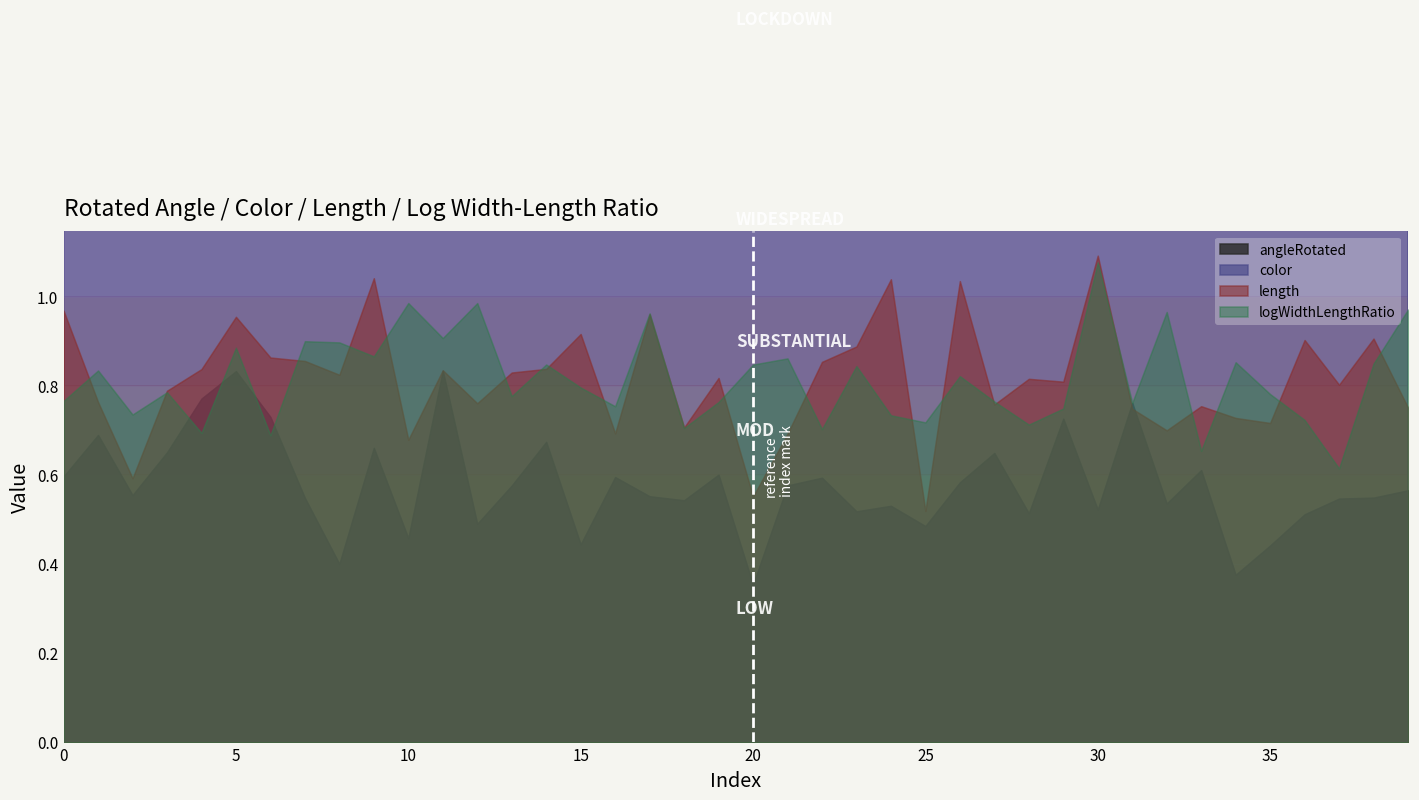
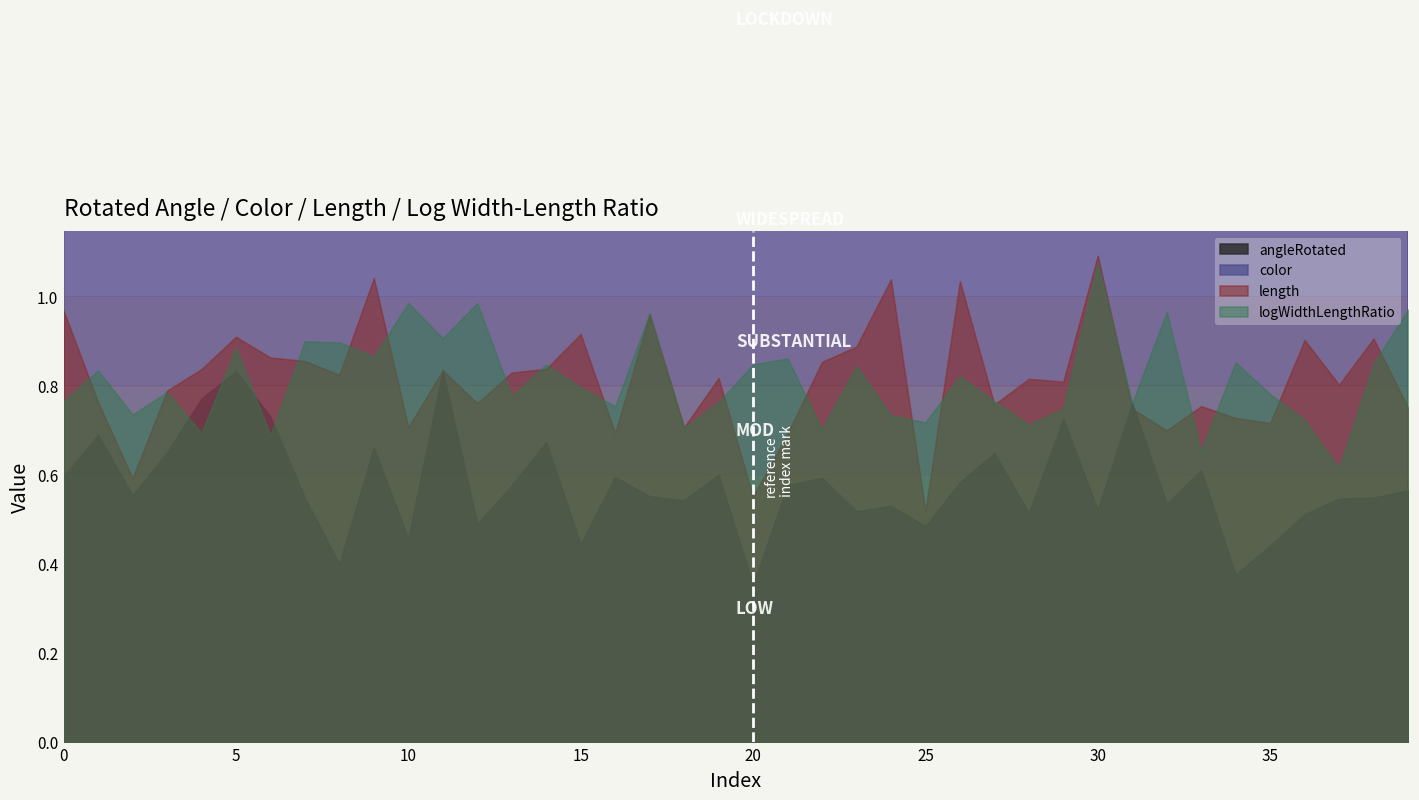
  {
    "angleRotated": {
      "0": 0.60,
      "5": 0.83,
      "10": 0.46,
      "15": 0.45,
      "20": 0.35,
      "25": 0.49,
      "30": 0.52,
      "35": 0.44
    },
    "length": {
      "0": 0.97,
-     "5": 0.96,
-     "10": 0.68,
+     "5": 0.91,
+     "10": 0.71,
      "15": 0.92,
      "20": 0.55,
      "25": 0.52,
      "30": 1.09,
      "35": 0.72
    },
    "logWidthLengthRatio": {
      "0": 0.77,
      "5": 0.89,
      "10": 0.99,
      "15": 0.80,
      "20": 0.85,
      "25": 0.72,
      "30": 1.08,
      "35": 0.78
    }
  }
